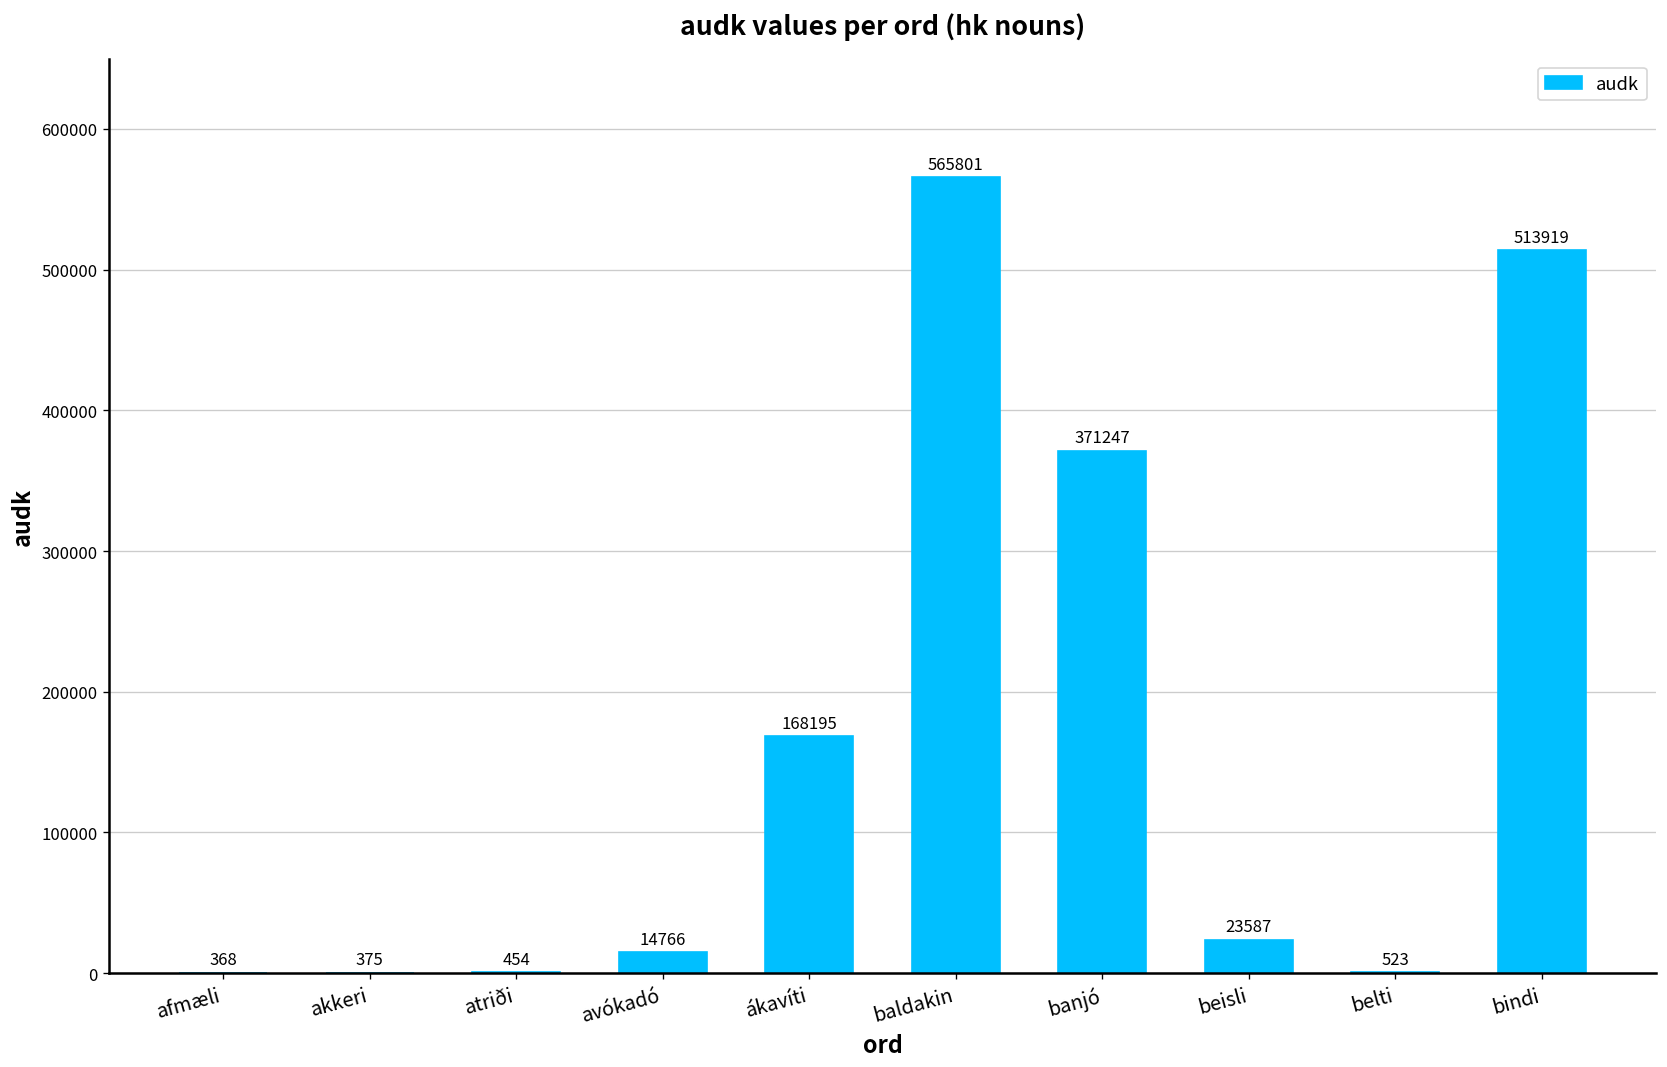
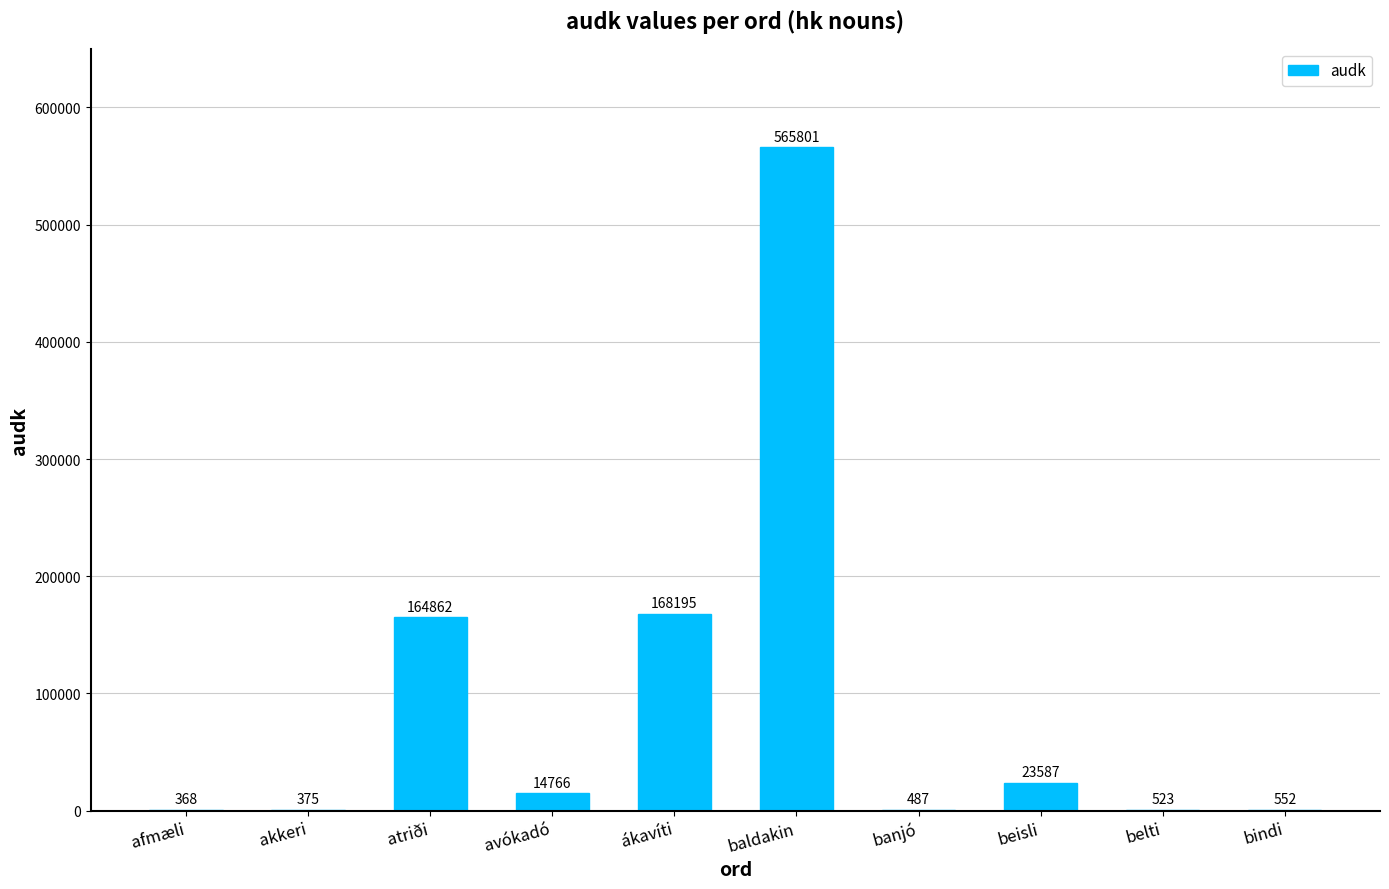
  {
    "afmæli": 368,
    "akkeri": 375,
-   "atriði": 454,
+   "atriði": 164862,
    "avókadó": 14766,
    "ákavíti": 168195,
    "baldakin": 565801,
-   "banjó": 371247,
+   "banjó": 487,
    "beisli": 23587,
    "belti": 523,
-   "bindi": 513919
+   "bindi": 552
  }
